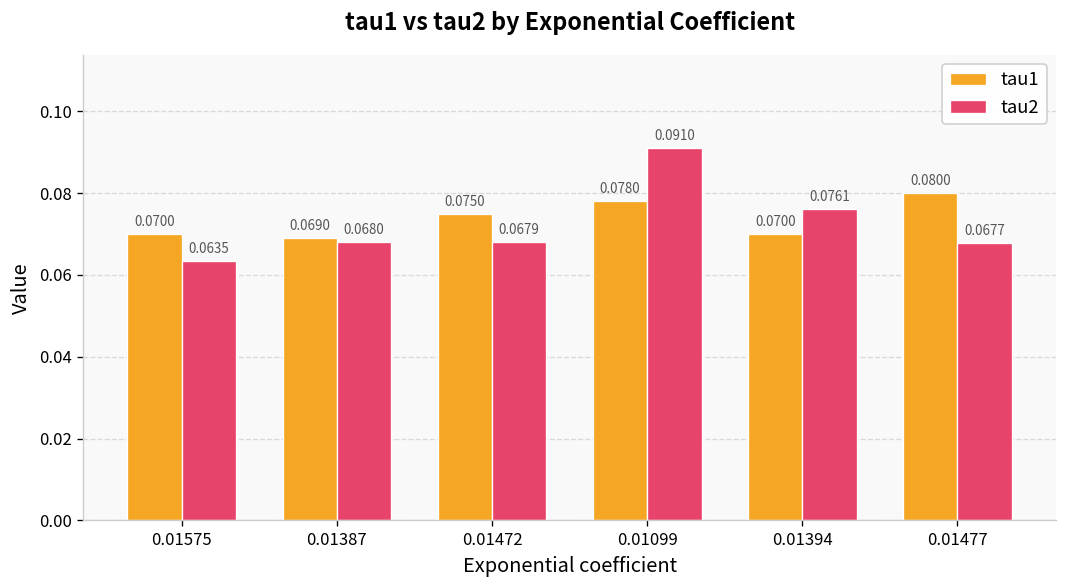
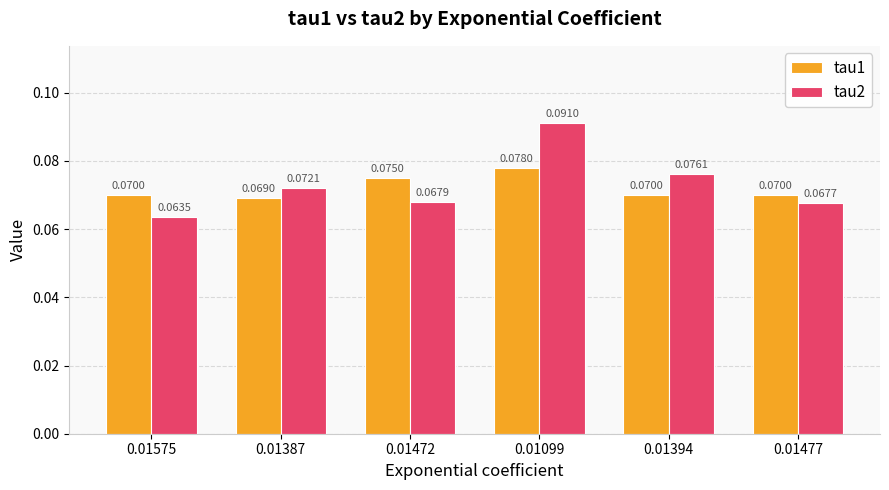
  {
    "tau1": {
      "0.01575": 0.0700,
      "0.01387": 0.0690,
      "0.01472": 0.0750,
      "0.01099": 0.0780,
      "0.01394": 0.0700,
-     "0.01477": 0.0800
+     "0.01477": 0.0700
    },
    "tau2": {
      "0.01575": 0.0635,
-     "0.01387": 0.0680,
+     "0.01387": 0.0721,
      "0.01472": 0.0679,
      "0.01099": 0.0910,
      "0.01394": 0.0761,
      "0.01477": 0.0677
    }
  }
